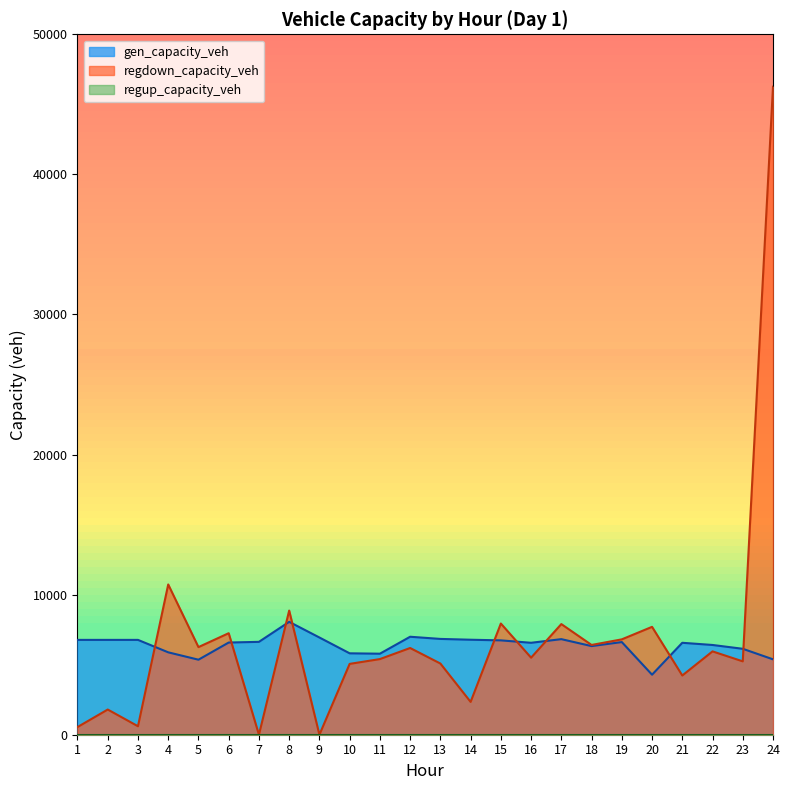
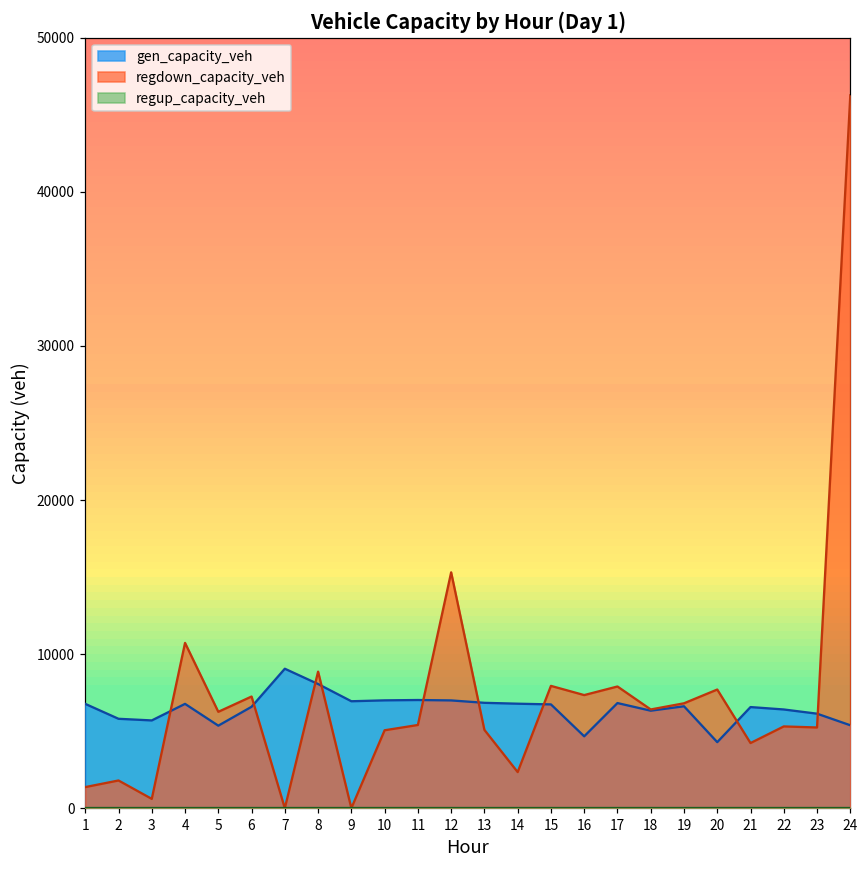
  {
    "gen_capacity_veh": {
      "1": 6800,
-     "2": 6800,
-     "3": 6800,
-     "4": 5900,
+     "2": 5800,
+     "3": 5700,
+     "4": 6800,
      "5": 5400,
      "6": 6600,
-     "7": 6600,
+     "7": 9100,
      "8": 8100,
      "9": 6900,
-     "10": 5800,
-     "11": 5800,
+     "10": 7000,
+     "11": 7000,
      "12": 7000,
      "13": 6800,
      "14": 6800,
      "15": 6700,
-     "16": 6600,
+     "16": 4700,
      "17": 6800,
      "19": 6600,
      "20": 4300,
      "21": 6600,
      "22": 6400,
      "23": 6100,
      "24": 5400
    },
    "regdown_capacity_veh": {
-     "1": 500,
+     "1": 1400,
      "2": 1800,
      "3": 600,
      "4": 10700,
      "5": 6300,
      "6": 7200,
      "8": 8900,
      "10": 5100,
      "11": 5400,
-     "12": 6200,
+     "12": 15300,
      "13": 5100,
      "14": 2300,
      "15": 7900,
-     "16": 5500,
+     "16": 7300,
      "17": 7900,
      "19": 6800,
      "20": 7700,
      "21": 4200,
-     "22": 5900,
+     "22": 5300,
      "23": 5200,
      "24": 46300
    },
    "regup_capacity_veh": {
      "1": 0,
      "2": 0,
      "3": 0,
      "4": 0,
      "5": 0,
      "6": 0,
      "8": 0,
      "10": 0,
      "11": 0,
      "12": 0,
      "13": 0,
      "14": 0,
      "15": 0,
      "16": 0,
      "17": 0,
      "18": 0,
      "19": 0,
      "20": 0,
      "21": 0,
      "22": 0,
      "23": 0,
      "24": 0
    }
  }
